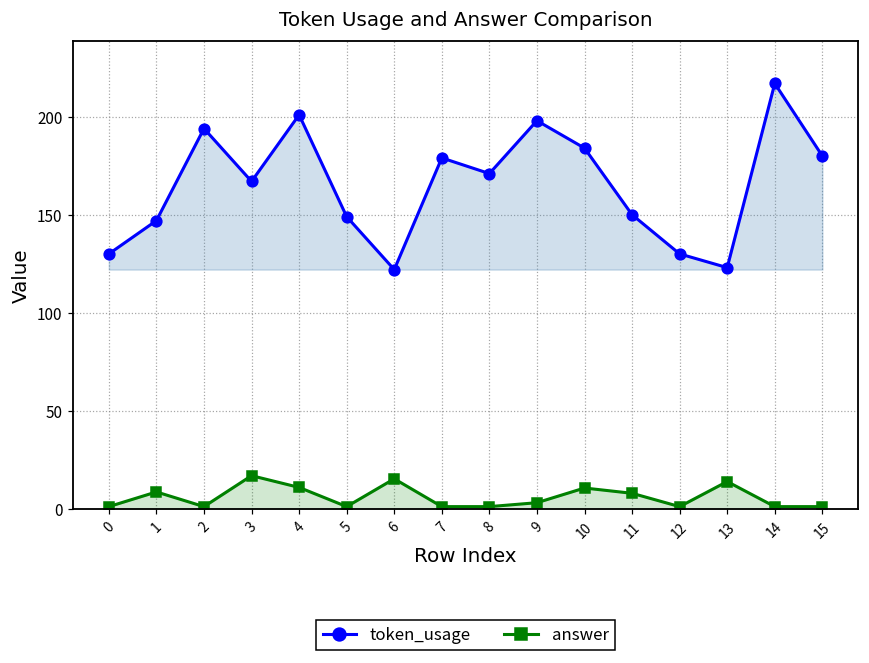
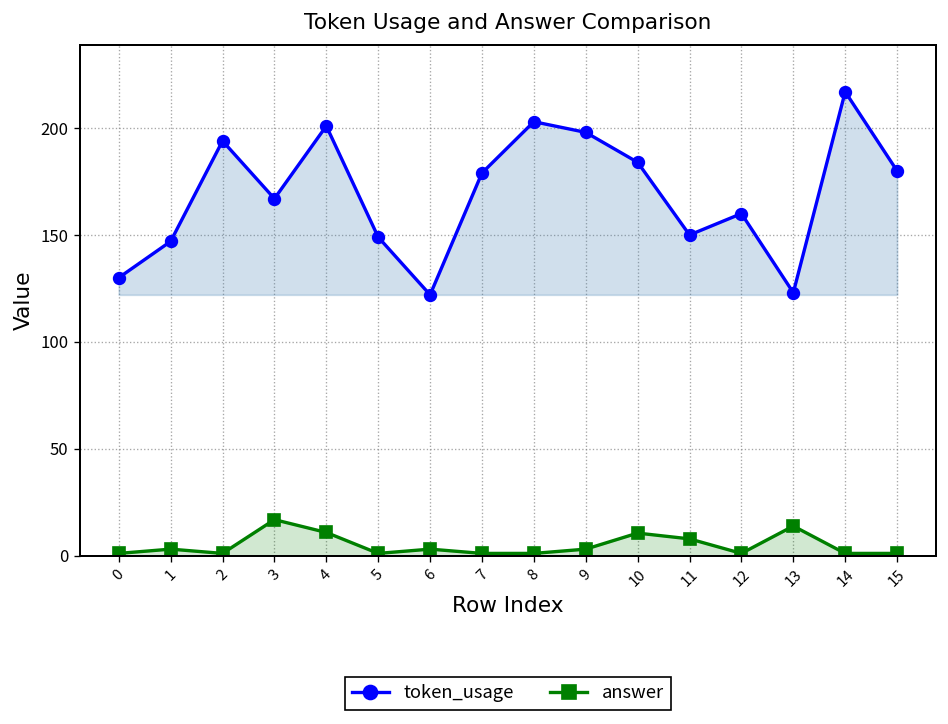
  {
    "token_usage": {
      "0": 130,
      "1": 147,
      "2": 194,
      "3": 167,
      "4": 201,
      "5": 149,
      "6": 122,
      "7": 179,
-     "8": 171,
+     "8": 203,
      "9": 198,
      "10": 184,
      "11": 150,
-     "12": 130,
+     "12": 160,
      "13": 123,
      "14": 217,
      "15": 180
    },
    "answer": {
      "0": 1,
-     "1": 9,
+     "1": 3,
      "2": 1,
      "3": 17,
      "4": 11,
      "5": 1,
-     "6": 15,
+     "6": 3,
      "7": 1,
      "8": 1,
      "9": 3,
      "10": 11,
      "11": 8,
      "12": 1,
      "13": 14,
      "14": 1,
      "15": 1
    }
  }
